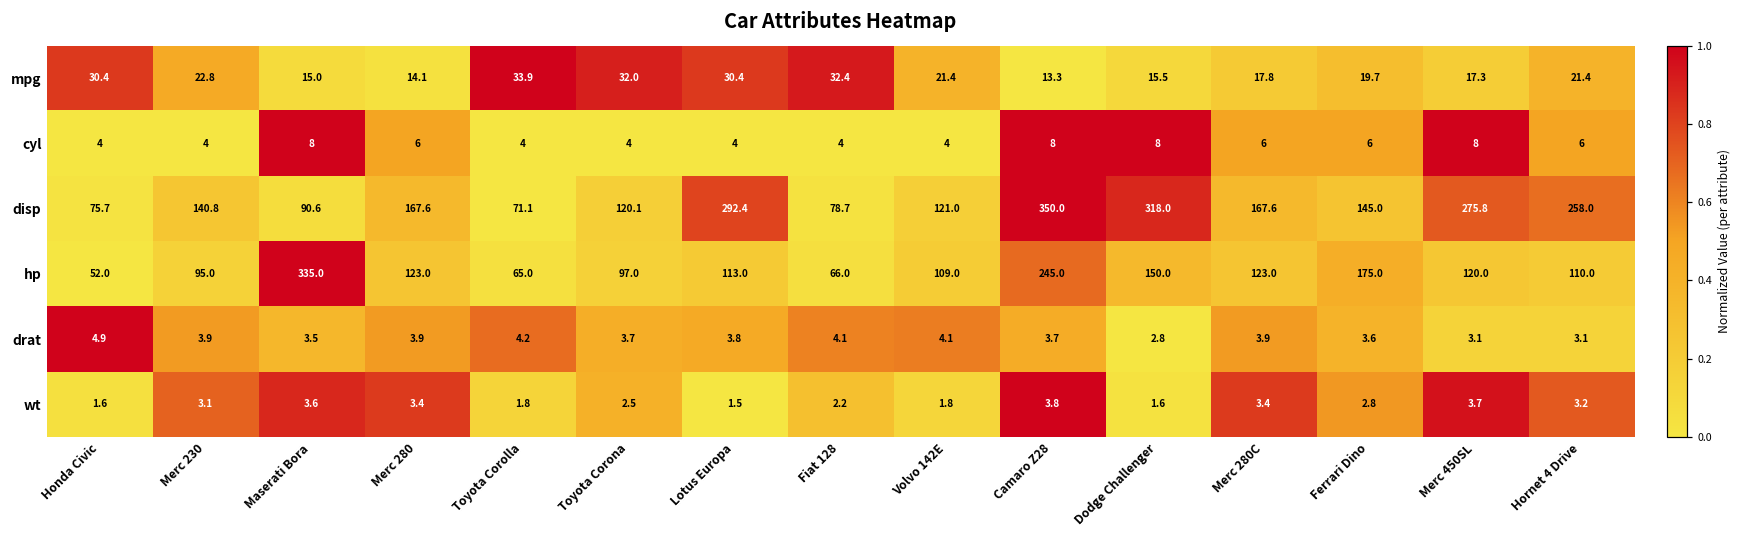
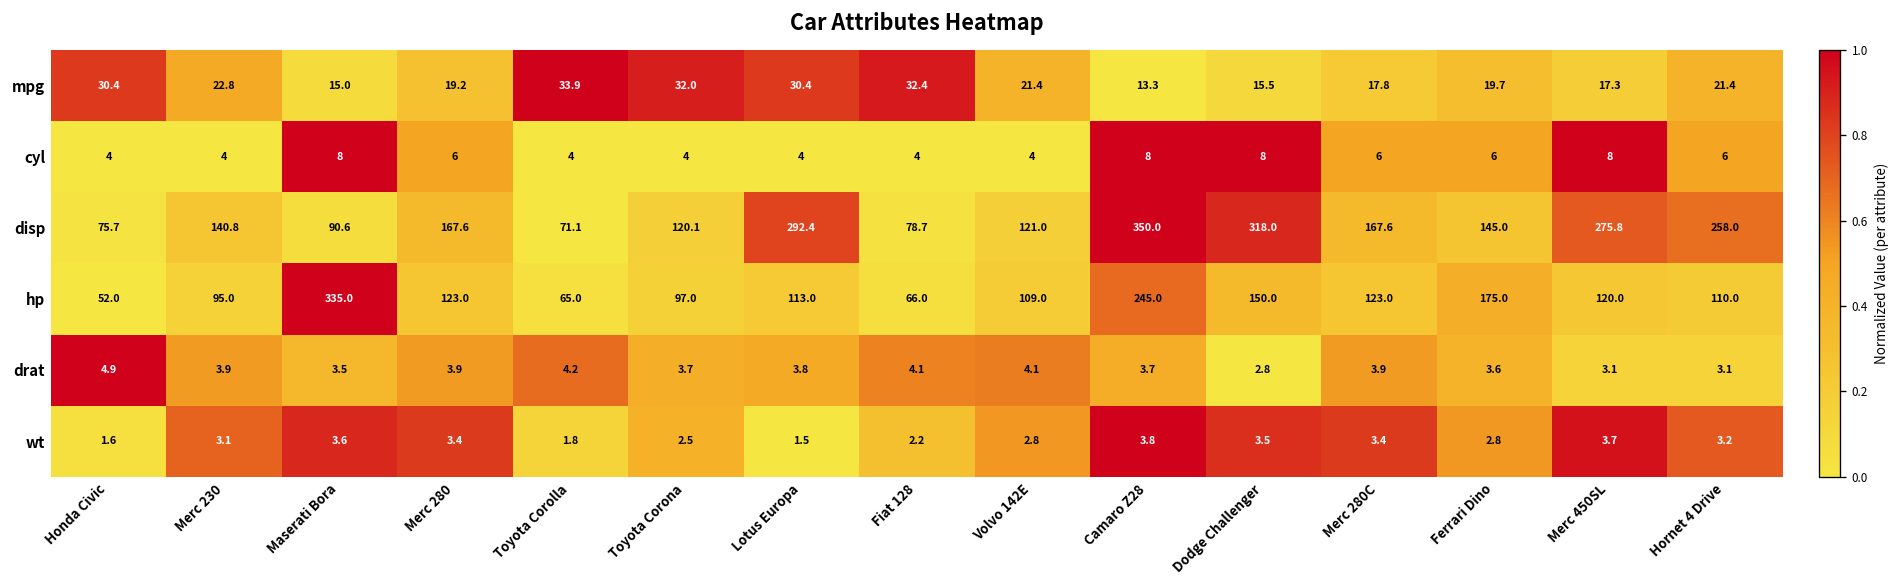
  {
    "mpg": {
      "Honda Civic": 30.4,
      "Merc 230": 22.8,
      "Maserati Bora": 15.0,
-     "Merc 280": 14.1,
+     "Merc 280": 19.2,
      "Toyota Corolla": 33.9,
      "Toyota Corona": 32.0,
      "Lotus Europa": 30.4,
      "Fiat 128": 32.4,
      "Volvo 142E": 21.4,
      "Camaro Z28": 13.3,
      "Dodge Challenger": 15.5,
      "Merc 280C": 17.8,
      "Ferrari Dino": 19.7,
      "Merc 450SL": 17.3,
      "Hornet 4 Drive": 21.4
    },
    "cyl": {
      "Honda Civic": 4,
      "Merc 230": 4,
      "Maserati Bora": 8,
      "Merc 280": 6,
      "Toyota Corolla": 4,
      "Toyota Corona": 4,
      "Lotus Europa": 4,
      "Fiat 128": 4,
      "Volvo 142E": 4,
      "Camaro Z28": 8,
      "Dodge Challenger": 8,
      "Merc 280C": 6,
      "Ferrari Dino": 6,
      "Merc 450SL": 8,
      "Hornet 4 Drive": 6
    },
    "disp": {
      "Honda Civic": 75.7,
      "Merc 230": 140.8,
      "Maserati Bora": 90.6,
      "Merc 280": 167.6,
      "Toyota Corolla": 71.1,
      "Toyota Corona": 120.1,
      "Lotus Europa": 292.4,
      "Fiat 128": 78.7,
      "Volvo 142E": 121.0,
      "Camaro Z28": 350.0,
      "Dodge Challenger": 318.0,
      "Merc 280C": 167.6,
      "Ferrari Dino": 145.0,
      "Merc 450SL": 275.8,
      "Hornet 4 Drive": 258.0
    },
    "hp": {
      "Honda Civic": 52.0,
      "Merc 230": 95.0,
      "Maserati Bora": 335.0,
      "Merc 280": 123.0,
      "Toyota Corolla": 65.0,
      "Toyota Corona": 97.0,
      "Lotus Europa": 113.0,
      "Fiat 128": 66.0,
      "Volvo 142E": 109.0,
      "Camaro Z28": 245.0,
      "Dodge Challenger": 150.0,
      "Merc 280C": 123.0,
      "Ferrari Dino": 175.0,
      "Merc 450SL": 120.0,
      "Hornet 4 Drive": 110.0
    },
    "drat": {
      "Honda Civic": 4.9,
      "Merc 230": 3.9,
      "Maserati Bora": 3.5,
      "Merc 280": 3.9,
      "Toyota Corolla": 4.2,
      "Toyota Corona": 3.7,
      "Lotus Europa": 3.8,
      "Fiat 128": 4.1,
      "Volvo 142E": 4.1,
      "Camaro Z28": 3.7,
      "Dodge Challenger": 2.8,
      "Merc 280C": 3.9,
      "Ferrari Dino": 3.6,
      "Merc 450SL": 3.1,
      "Hornet 4 Drive": 3.1
    },
    "wt": {
      "Honda Civic": 1.6,
      "Merc 230": 3.1,
      "Maserati Bora": 3.6,
      "Merc 280": 3.4,
      "Toyota Corolla": 1.8,
      "Toyota Corona": 2.5,
      "Lotus Europa": 1.5,
      "Fiat 128": 2.2,
-     "Volvo 142E": 1.8,
+     "Volvo 142E": 2.8,
      "Camaro Z28": 3.8,
-     "Dodge Challenger": 1.6,
+     "Dodge Challenger": 3.5,
      "Merc 280C": 3.4,
      "Ferrari Dino": 2.8,
      "Merc 450SL": 3.7,
      "Hornet 4 Drive": 3.2
    }
  }
